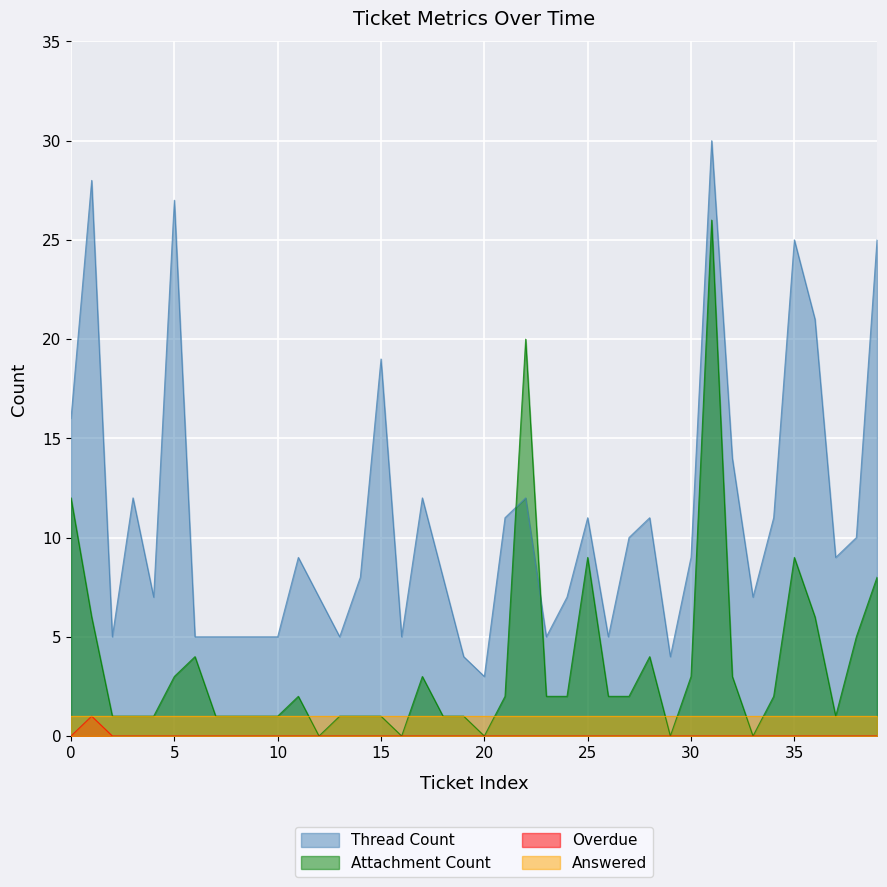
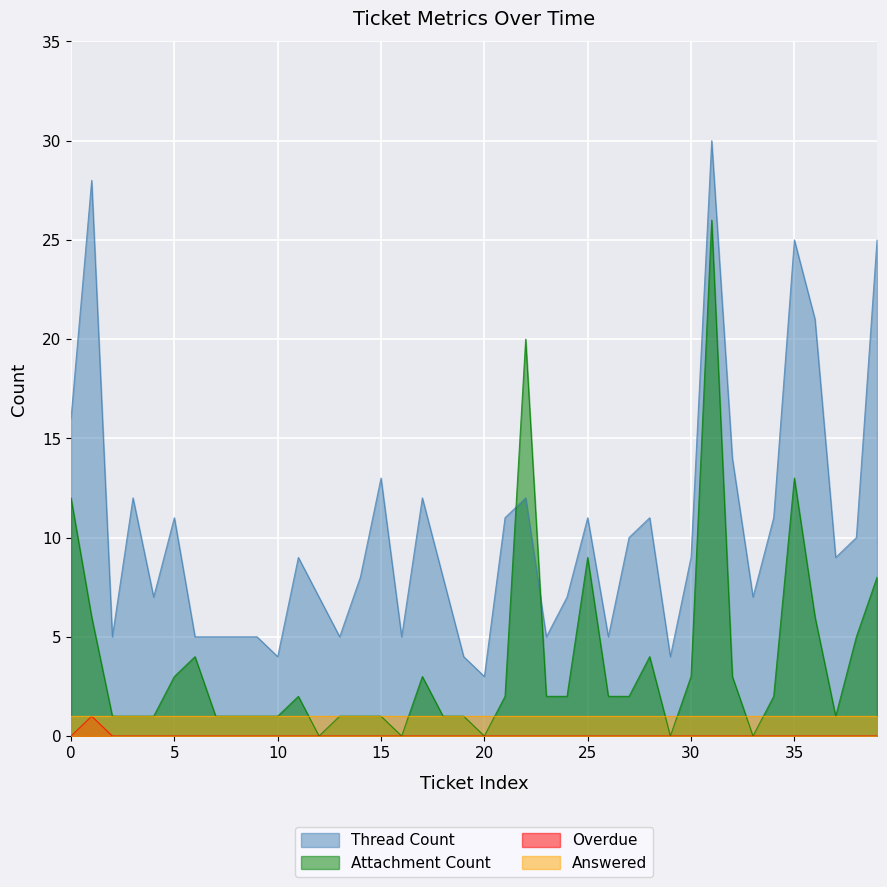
  {
    "Thread Count": {
      "0": 16,
-     "5": 27,
-     "10": 5,
-     "15": 19,
+     "5": 11,
+     "10": 4,
+     "15": 13,
      "20": 3,
      "25": 11,
      "30": 9,
      "35": 25
    },
    "Attachment Count": {
      "0": 12,
      "5": 3,
      "25": 9,
      "30": 3,
-     "35": 9
+     "35": 13
    },
    "Overdue": {
      "0": 0,
      "5": 0,
      "10": 0,
      "15": 0,
      "25": 0,
      "30": 0,
      "35": 0
    },
    "Answered": {
      "0": 1,
      "5": 1,
      "20": 1,
      "25": 1,
      "30": 1,
      "35": 1
    }
  }
